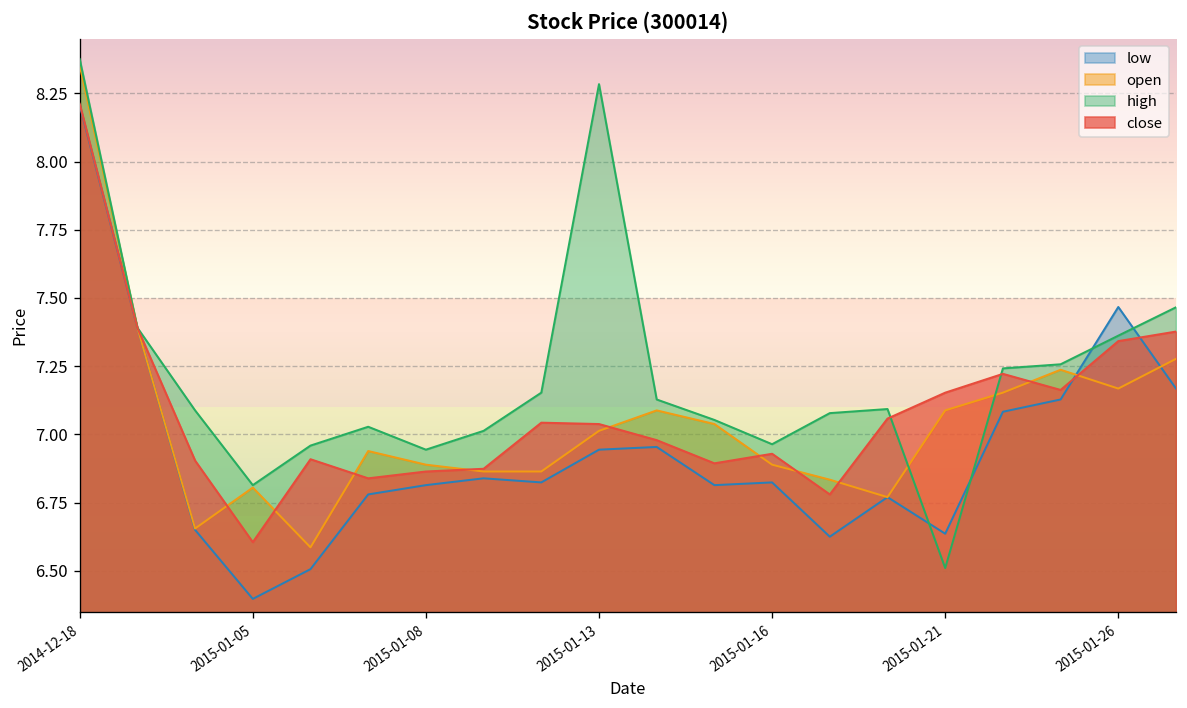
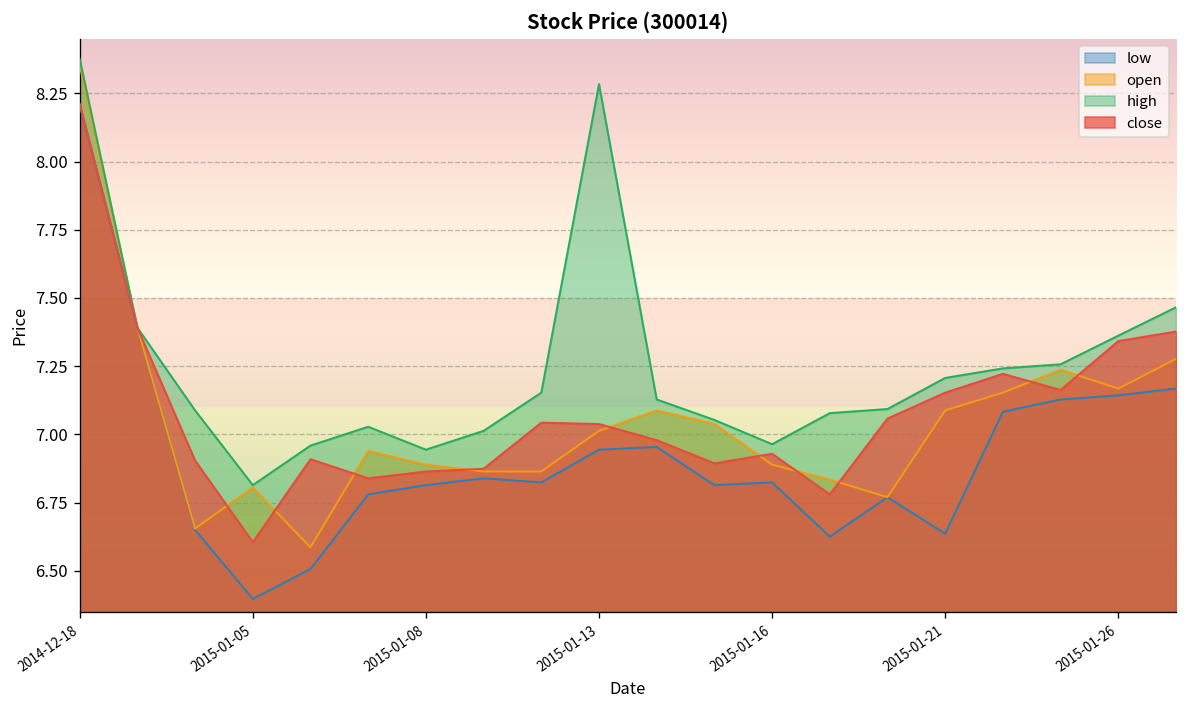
  {
    "low": {
      "2015-01-05": 6.40,
      "2015-01-08": 6.81,
      "2015-01-13": 6.94,
      "2015-01-16": 6.82,
      "2015-01-21": 6.64,
-     "2015-01-26": 7.47
+     "2015-01-26": 7.14
    },
    "open": {
      "2014-12-18": 8.35,
      "2015-01-08": 6.89,
      "2015-01-13": 7.01,
      "2015-01-16": 6.89,
      "2015-01-21": 7.09,
      "2015-01-26": 7.17
    },
    "high": {
      "2014-12-18": 8.38,
      "2015-01-08": 6.94,
      "2015-01-13": 8.28,
      "2015-01-16": 6.96,
-     "2015-01-21": 6.51,
+     "2015-01-21": 7.21,
      "2015-01-26": 7.36
    },
    "close": {
      "2015-01-05": 6.61,
      "2015-01-08": 6.86,
      "2015-01-13": 7.04,
      "2015-01-16": 6.93,
      "2015-01-21": 7.15,
      "2015-01-26": 7.34
    }
  }
